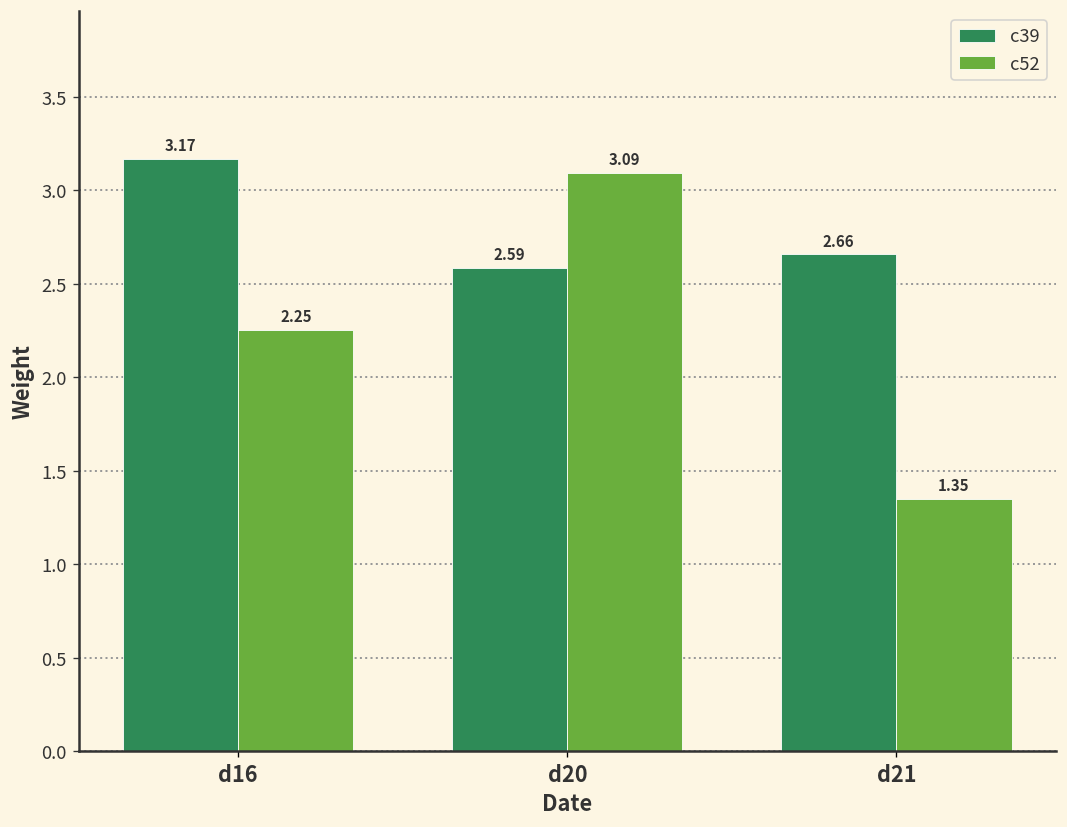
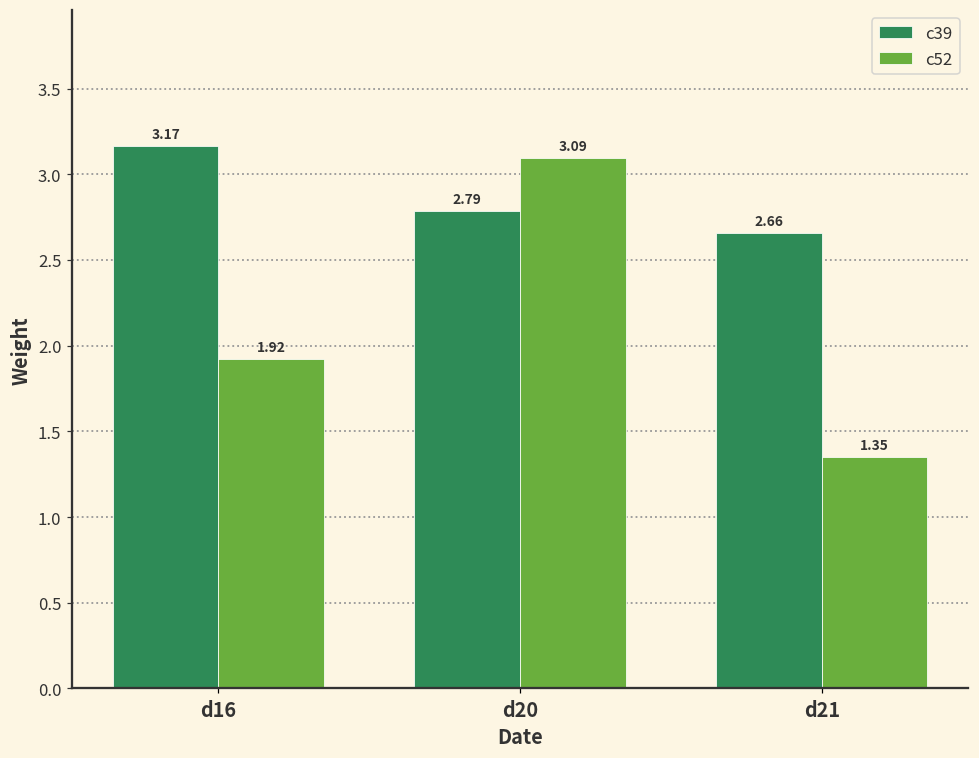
  {
    "c39": {
      "d16": 3.17,
-     "d20": 2.59,
+     "d20": 2.79,
      "d21": 2.66
    },
    "c52": {
-     "d16": 2.25,
+     "d16": 1.92,
      "d20": 3.09,
      "d21": 1.35
    }
  }
